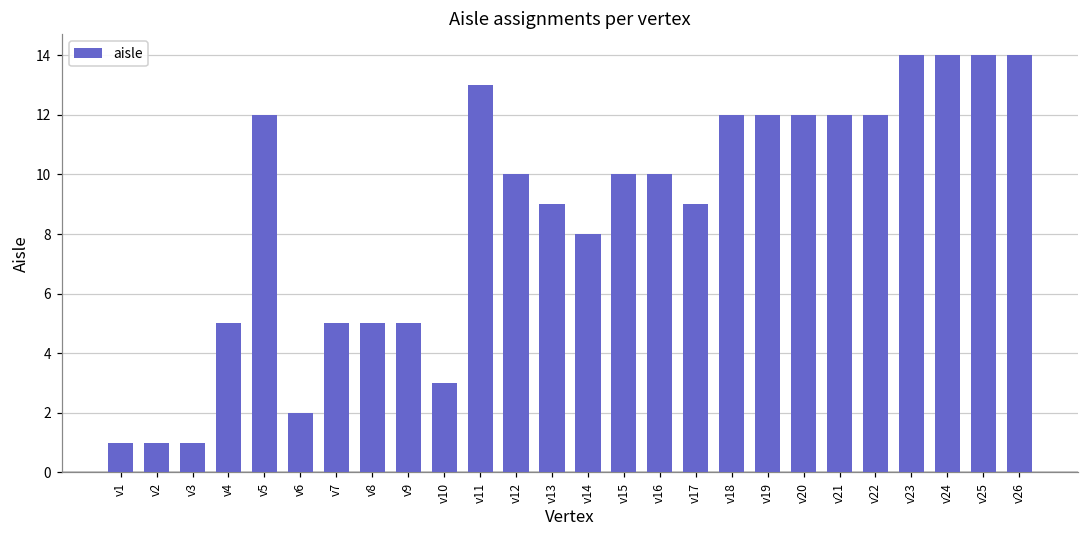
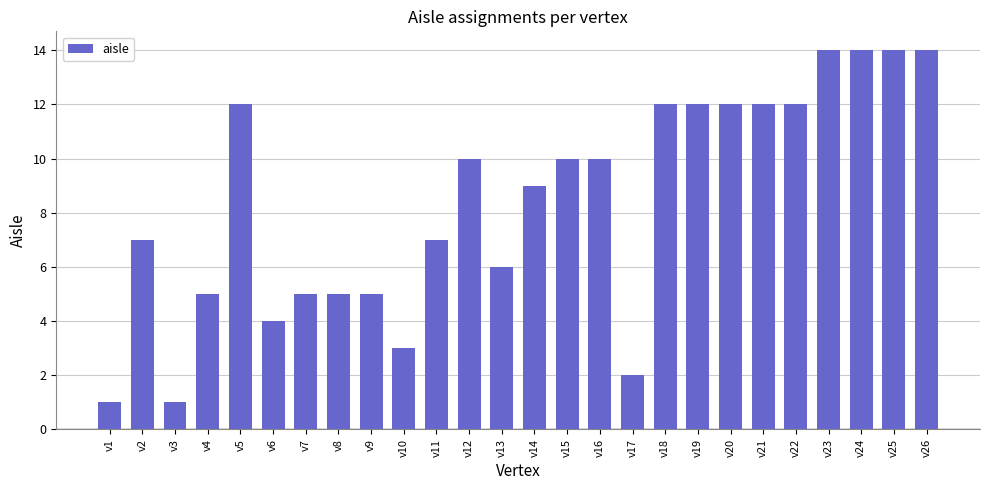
  {
    "v1": 1,
-   "v2": 1,
+   "v2": 7,
    "v3": 1,
    "v4": 5,
    "v5": 12,
-   "v6": 2,
+   "v6": 4,
    "v7": 5,
    "v8": 5,
    "v9": 5,
    "v10": 3,
-   "v11": 13,
+   "v11": 7,
    "v12": 10,
-   "v13": 9,
-   "v14": 8,
+   "v13": 6,
+   "v14": 9,
    "v15": 10,
    "v16": 10,
-   "v17": 9,
+   "v17": 2,
    "v18": 12,
    "v19": 12,
    "v20": 12,
    "v21": 12,
    "v22": 12,
    "v23": 14,
    "v24": 14,
    "v25": 14,
    "v26": 14
  }
